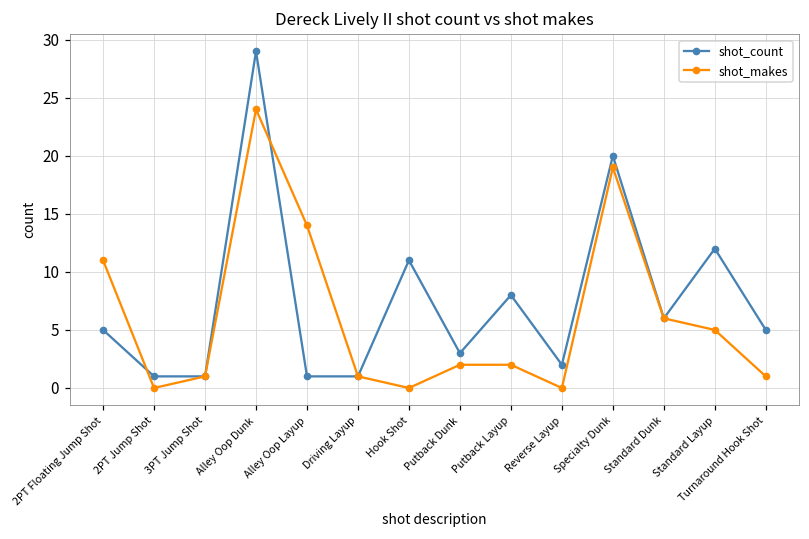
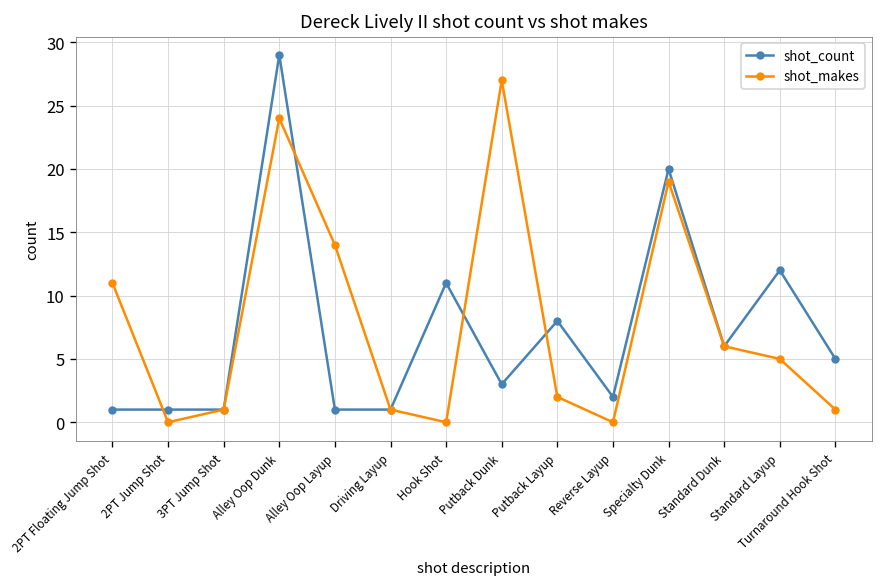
  {
    "shot_count": {
-     "2PT Floating Jump Shot": 5,
+     "2PT Floating Jump Shot": 1,
      "2PT Jump Shot": 1,
      "Alley Oop Dunk": 29,
      "Alley Oop Layup": 1,
      "Hook Shot": 11,
      "Putback Dunk": 3,
      "Putback Layup": 8,
      "Reverse Layup": 2,
      "Specialty Dunk": 20,
      "Standard Layup": 12,
      "Turnaround Hook Shot": 5
    },
    "shot_makes": {
      "2PT Floating Jump Shot": 11,
      "2PT Jump Shot": 0,
      "Alley Oop Dunk": 24,
      "Alley Oop Layup": 14,
      "Hook Shot": 0,
-     "Putback Dunk": 2,
+     "Putback Dunk": 27,
      "Putback Layup": 2,
      "Reverse Layup": 0,
      "Specialty Dunk": 19,
      "Standard Layup": 5,
      "Turnaround Hook Shot": 1
    }
  }
